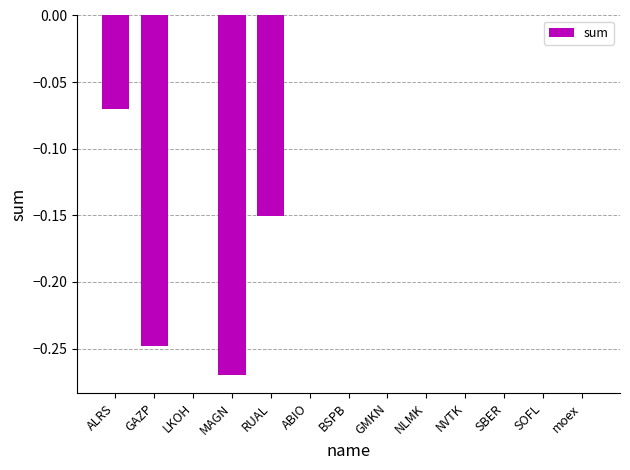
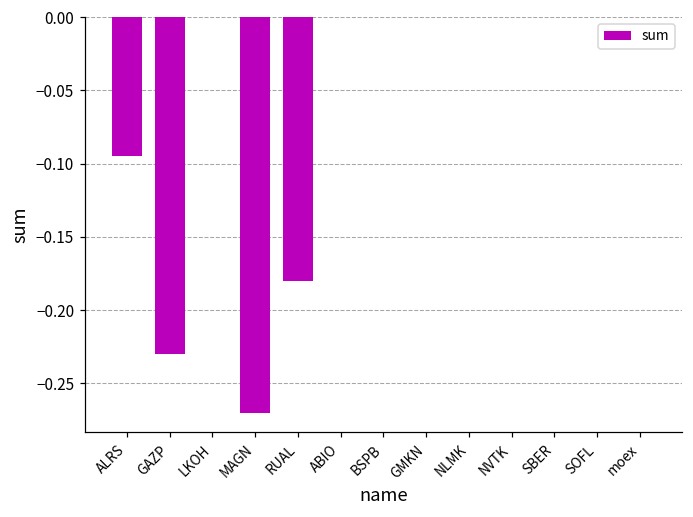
  {
-   "ALRS": -0.070,
-   "GAZP": -0.248,
+   "ALRS": -0.094,
+   "GAZP": -0.230,
    "LKOH": 0.000,
    "MAGN": -0.270,
-   "RUAL": -0.150,
+   "RUAL": -0.180,
    "ABIO": 0.000,
    "BSPB": 0.000,
    "GMKN": 0.000,
    "NLMK": 0.000,
    "NVTK": 0.000,
    "SBER": 0.000,
    "SOFL": 0.000,
    "moex": 0.000
  }
